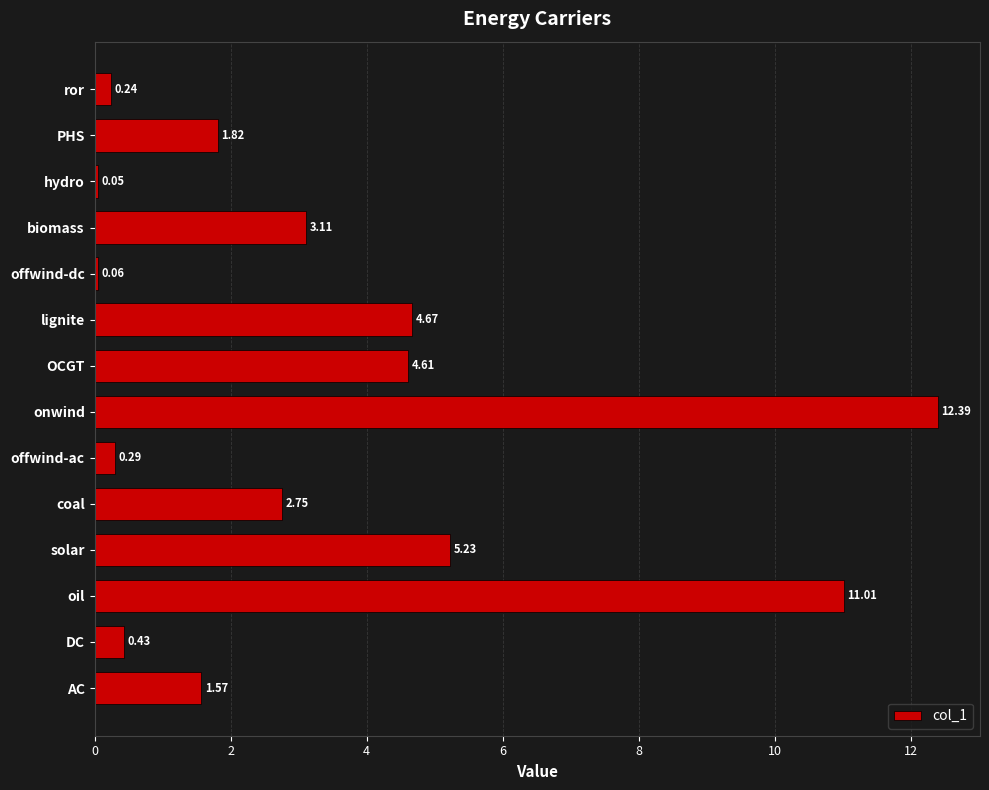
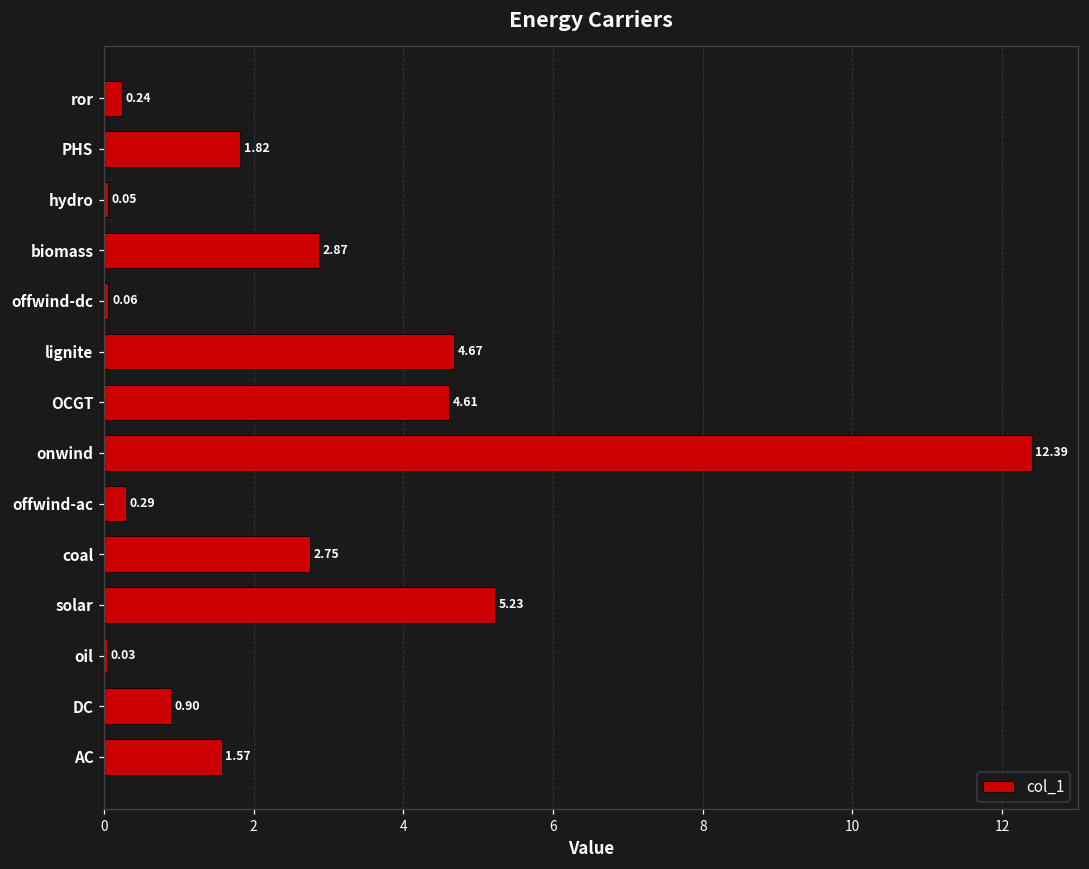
  {
    "ror": 0.24,
    "PHS": 1.82,
    "hydro": 0.05,
-   "biomass": 3.11,
+   "biomass": 2.87,
    "offwind-dc": 0.06,
    "lignite": 4.67,
    "OCGT": 4.61,
    "onwind": 12.39,
    "offwind-ac": 0.29,
    "coal": 2.75,
    "solar": 5.23,
-   "oil": 11.01,
-   "DC": 0.43,
+   "oil": 0.03,
+   "DC": 0.90,
    "AC": 1.57
  }
